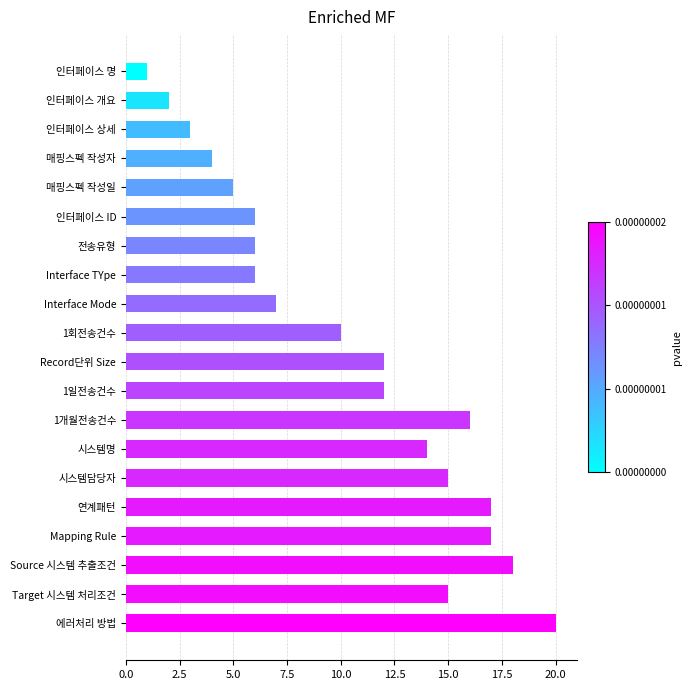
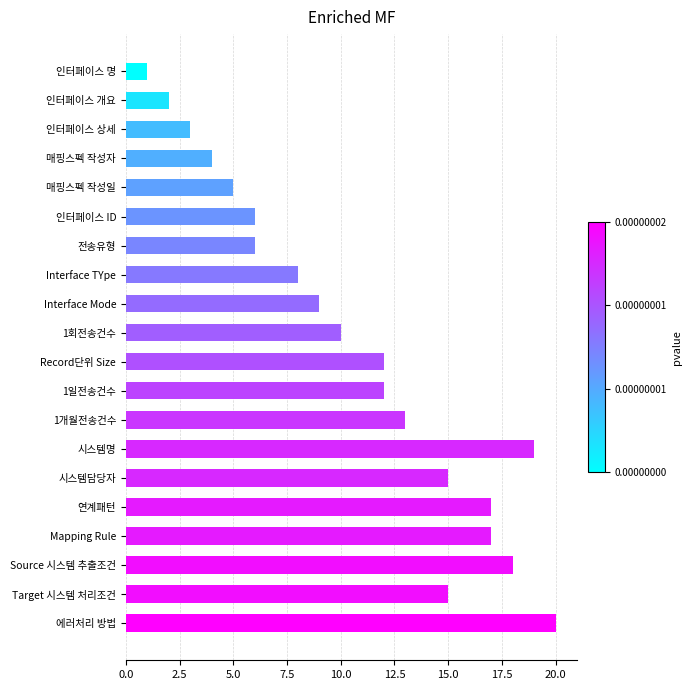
  {
    "인터페이스 명": 1,
    "인터페이스 개요": 2,
    "인터페이스 상세": 3,
    "매핑스펙 작성자": 4,
    "매핑스펙 작성일": 5,
    "인터페이스 ID": 6,
    "전송유형": 6,
-   "Interface TYpe": 6,
-   "Interface Mode": 7,
+   "Interface TYpe": 8,
+   "Interface Mode": 9,
    "1회전송건수": 10,
    "Record단위 Size": 12,
    "1일전송건수": 12,
-   "1개월전송건수": 16,
-   "시스템명": 14,
+   "1개월전송건수": 13,
+   "시스템명": 19,
    "시스템담당자": 15,
    "연계패턴": 17,
    "Mapping Rule": 17,
    "Source 시스템 추출조건": 18,
    "Target 시스템 처리조건": 15,
    "에러처리 방법": 20
  }
